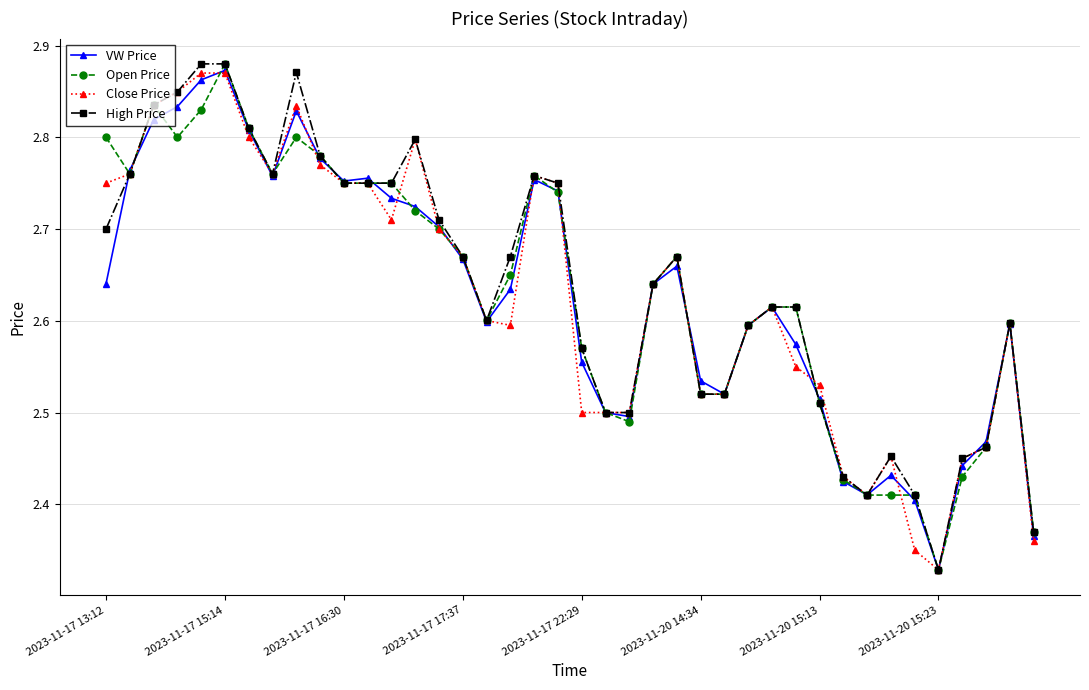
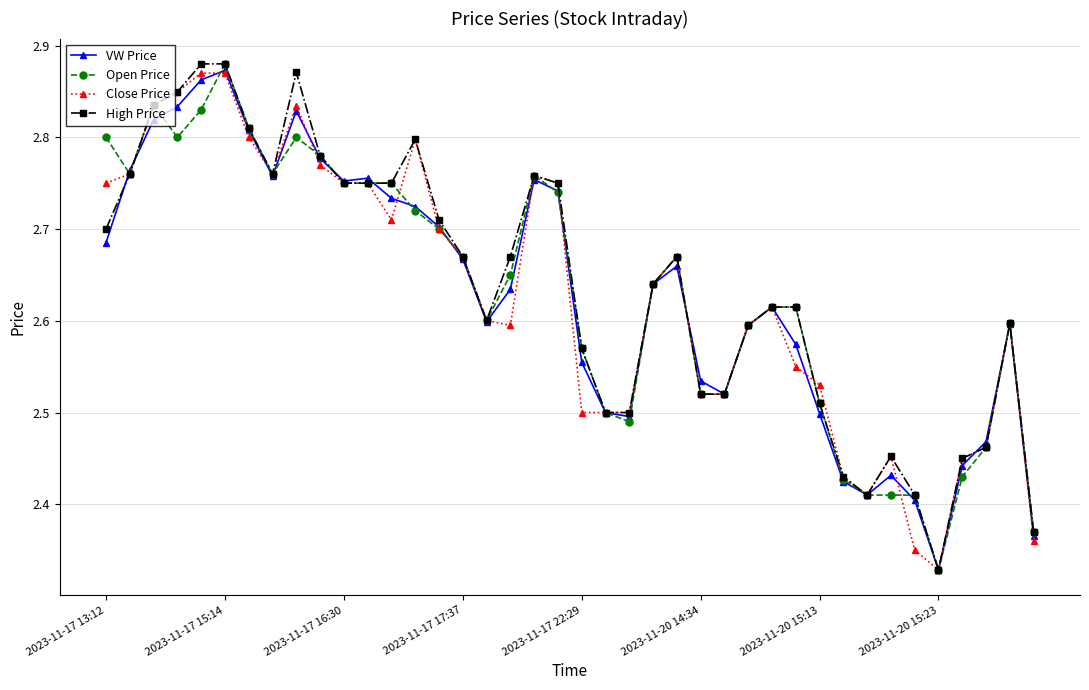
  {
    "VW Price": {
-     "2023-11-17 13:12": 2.64,
+     "2023-11-17 13:12": 2.69,
      "2023-11-17 15:14": 2.87,
      "2023-11-17 17:37": 2.67,
      "2023-11-17 22:29": 2.55,
      "2023-11-20 14:34": 2.53,
-     "2023-11-20 15:13": 2.51
+     "2023-11-20 15:13": 2.50
    },
    "Open Price": {
      "2023-11-17 13:12": 2.80
    },
    "Close Price": {
      "2023-11-17 13:12": 2.75,
      "2023-11-17 15:14": 2.87,
      "2023-11-17 22:29": 2.50,
      "2023-11-20 15:13": 2.53
    },
    "High Price": {
      "2023-11-17 13:12": 2.70
    }
  }
